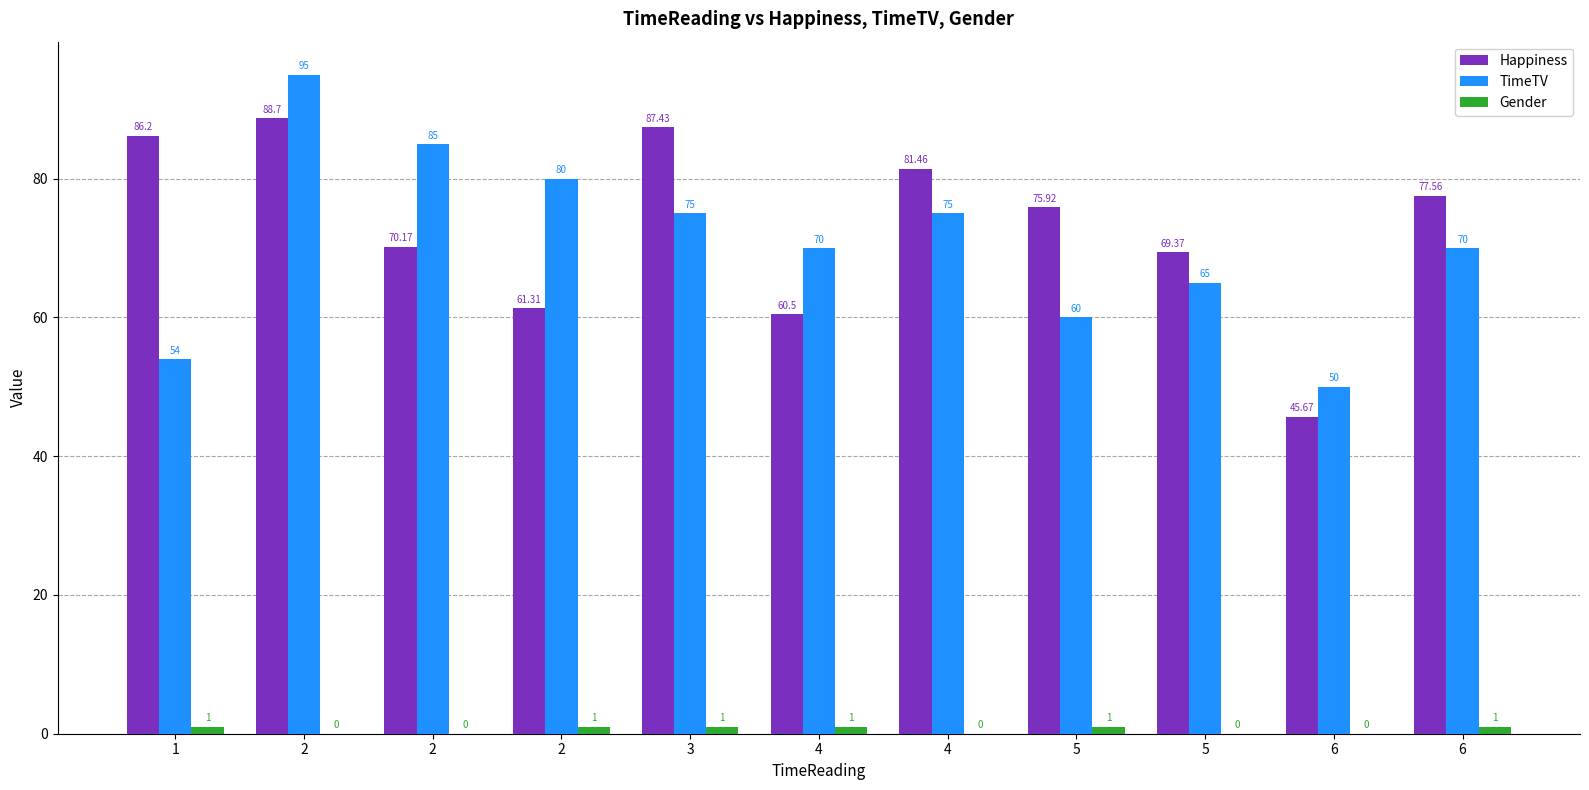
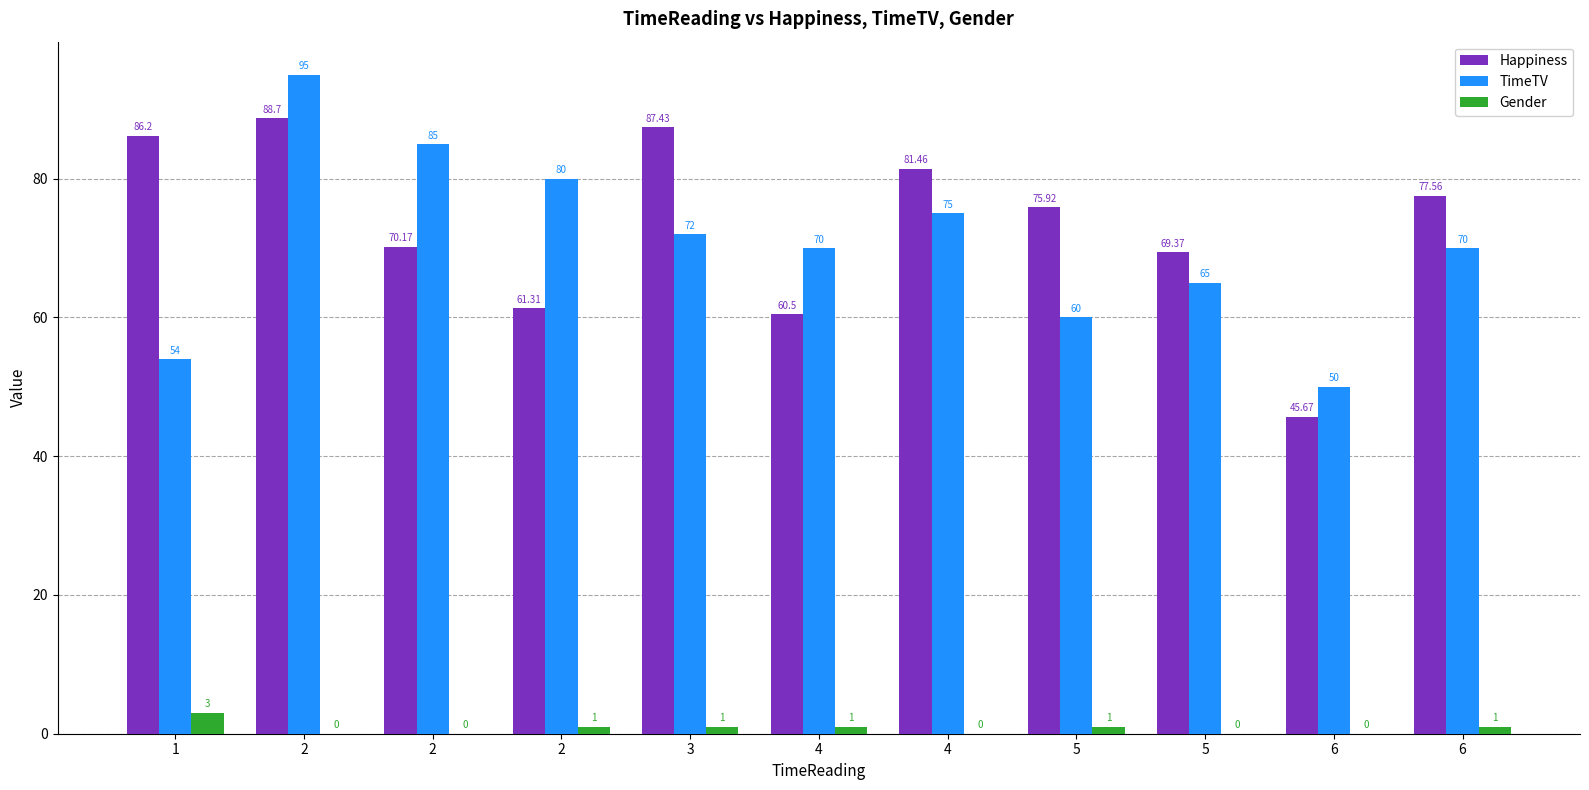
  {
    "Happiness": {
      "1": 86.2,
      "3": 87.43
    },
    "TimeTV": {
      "1": 54,
-     "3": 75
+     "3": 72
    },
    "Gender": {
-     "1": 1,
+     "1": 3,
      "3": 1
    }
  }
